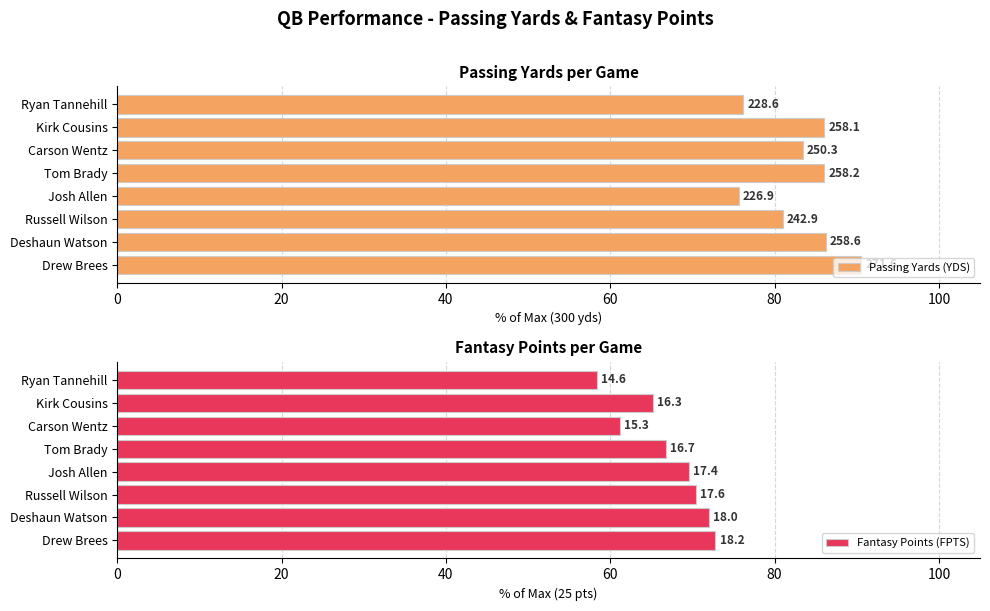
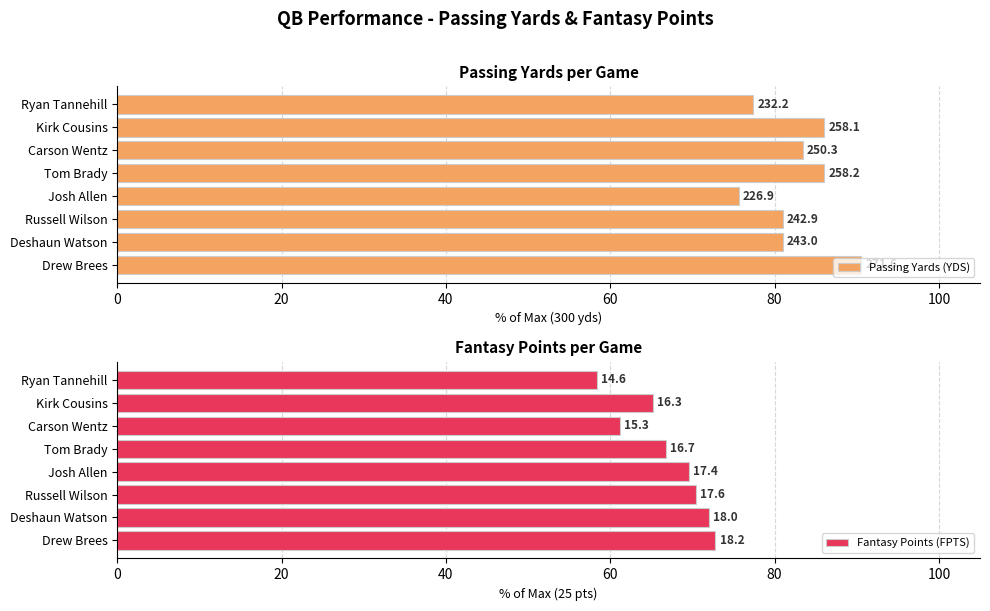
  {
    "Passing Yards per Game": {
-     "Ryan Tannehill": 228.6,
-     "Deshaun Watson": 258.6
+     "Ryan Tannehill": 232.2,
+     "Deshaun Watson": 243.0
    }
  }
